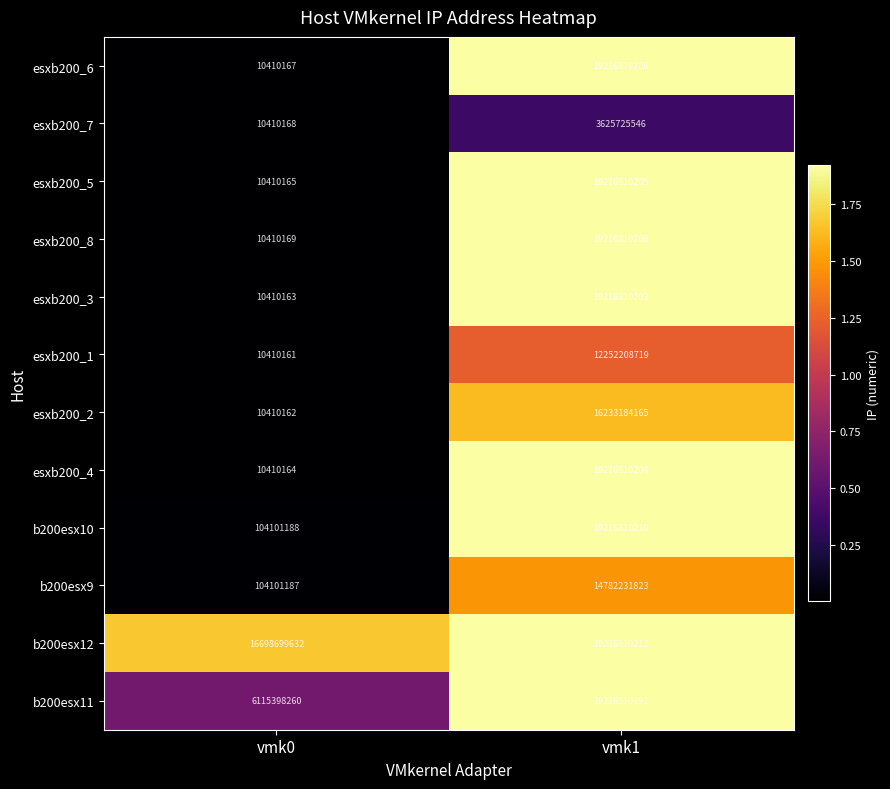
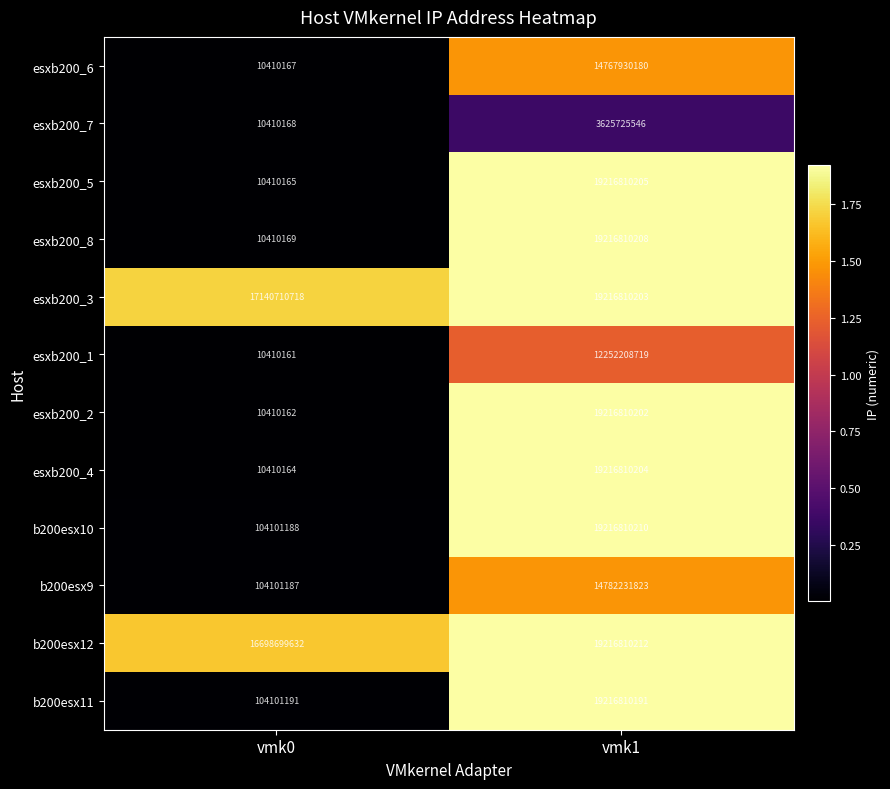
  {
    "esxb200_6": {
      "vmk0": 10410167,
-     "vmk1": 19216810206
+     "vmk1": 14767930180
    },
    "esxb200_7": {
      "vmk0": 10410168,
      "vmk1": 3625725546
    },
    "esxb200_5": {
      "vmk0": 10410165,
      "vmk1": 19216810205
    },
    "esxb200_8": {
      "vmk0": 10410169,
      "vmk1": 19216810208
    },
    "esxb200_3": {
-     "vmk0": 10410163,
+     "vmk0": 17140710718,
      "vmk1": 19216810203
    },
    "esxb200_1": {
      "vmk0": 10410161,
      "vmk1": 12252208719
    },
    "esxb200_2": {
      "vmk0": 10410162,
-     "vmk1": 16233184165
+     "vmk1": 19216810202
    },
    "esxb200_4": {
      "vmk0": 10410164,
      "vmk1": 19216810204
    },
    "b200esx10": {
      "vmk0": 104101188,
      "vmk1": 19216810210
    },
    "b200esx9": {
      "vmk0": 104101187,
      "vmk1": 14782231823
    },
    "b200esx12": {
      "vmk0": 16698699632,
      "vmk1": 19216810212
    },
    "b200esx11": {
-     "vmk0": 6115398260,
+     "vmk0": 104101191,
      "vmk1": 19216810191
    }
  }
